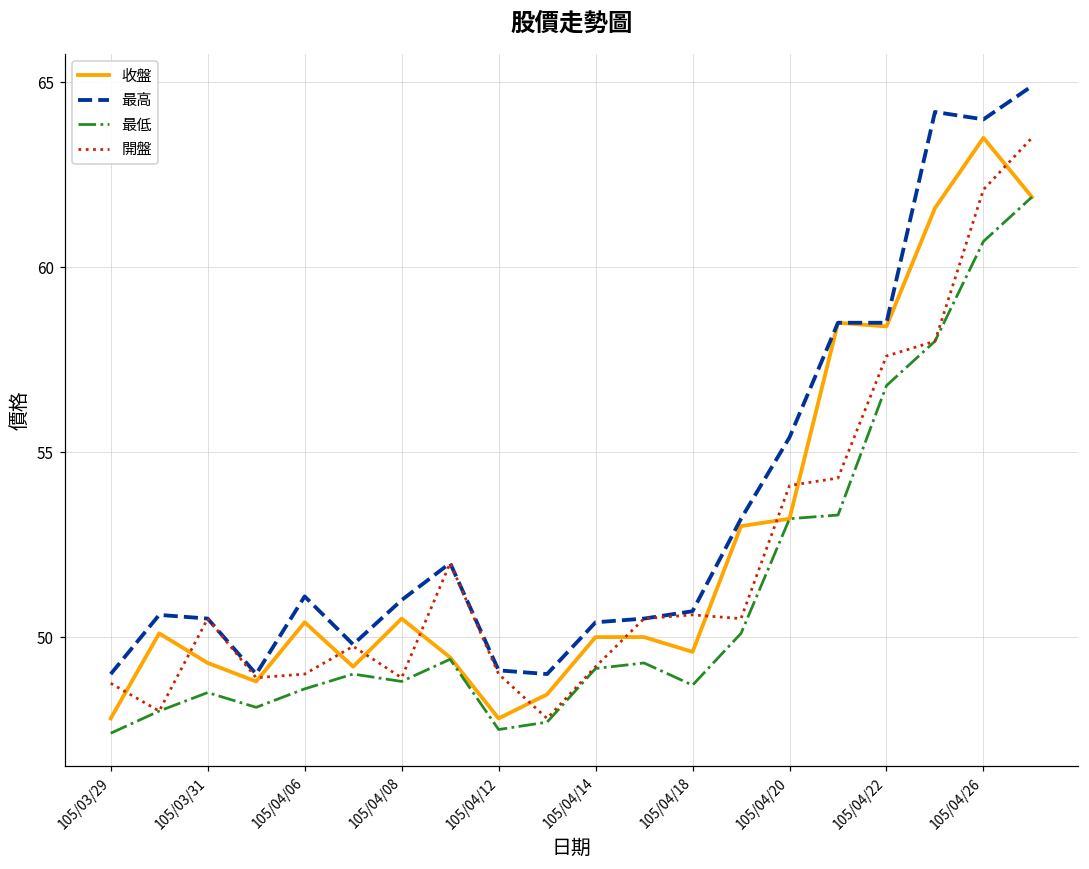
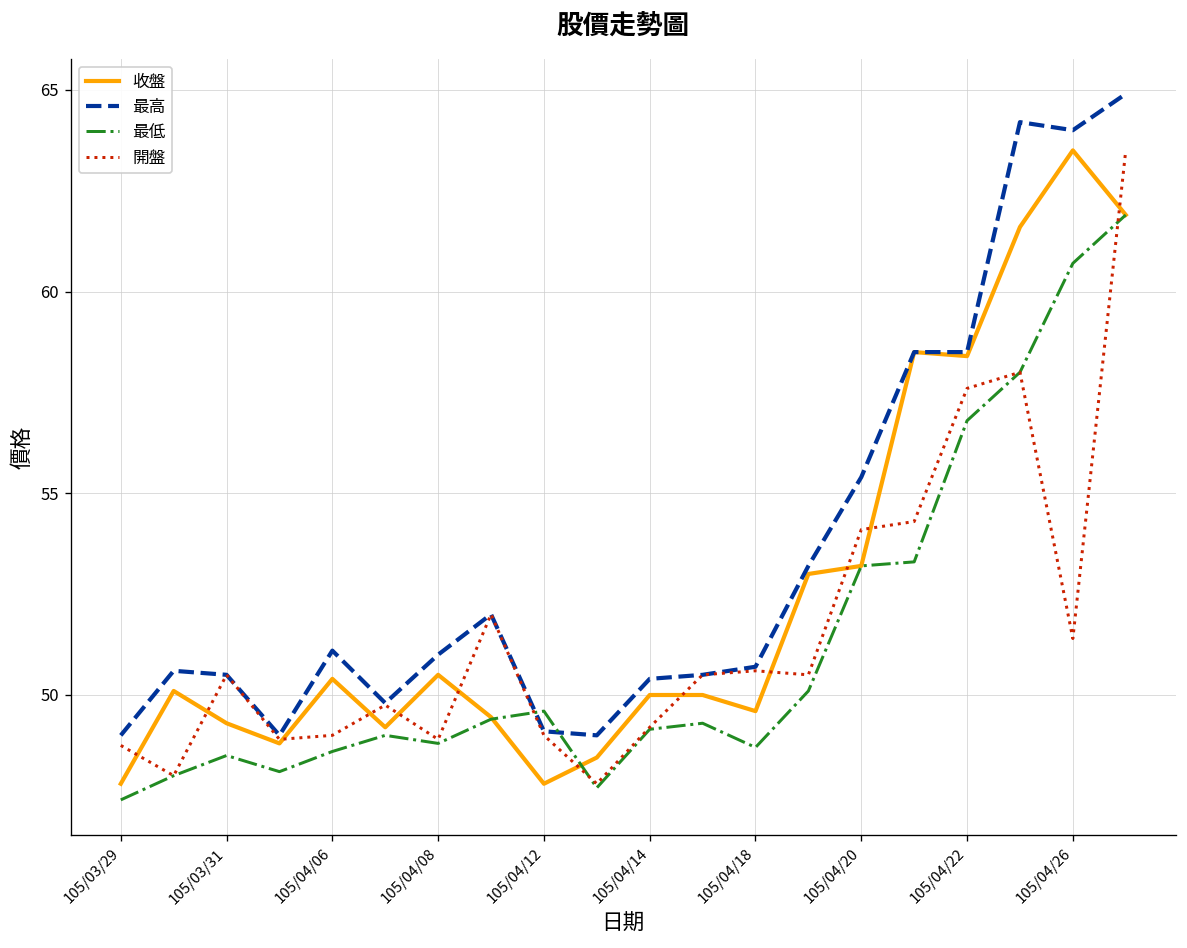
  {
    "收盤": {
      "105/03/29": 47.8,
      "105/03/31": 49.3,
      "105/04/06": 50.4,
      "105/04/08": 50.5,
      "105/04/12": 47.8,
      "105/04/14": 50.0,
      "105/04/18": 49.6,
      "105/04/22": 58.4,
      "105/04/26": 63.5
    },
    "最高": {
      "105/03/29": 49.0,
      "105/04/06": 51.1,
      "105/04/08": 51.0,
      "105/04/12": 49.1,
      "105/04/14": 50.4,
      "105/04/18": 50.7,
      "105/04/20": 55.4,
      "105/04/22": 58.5,
      "105/04/26": 64.0
    },
    "最低": {
      "105/03/29": 47.4,
      "105/03/31": 48.5,
      "105/04/06": 48.6,
      "105/04/08": 48.8,
-     "105/04/12": 47.5,
+     "105/04/12": 49.6,
      "105/04/18": 48.7,
      "105/04/22": 56.8,
      "105/04/26": 60.7
    },
    "開盤": {
      "105/03/29": 48.8,
      "105/04/06": 49.0,
      "105/04/08": 48.9,
      "105/04/12": 49.0,
      "105/04/18": 50.6,
      "105/04/20": 54.1,
      "105/04/22": 57.6,
-     "105/04/26": 62.1
+     "105/04/26": 51.4
    }
  }
